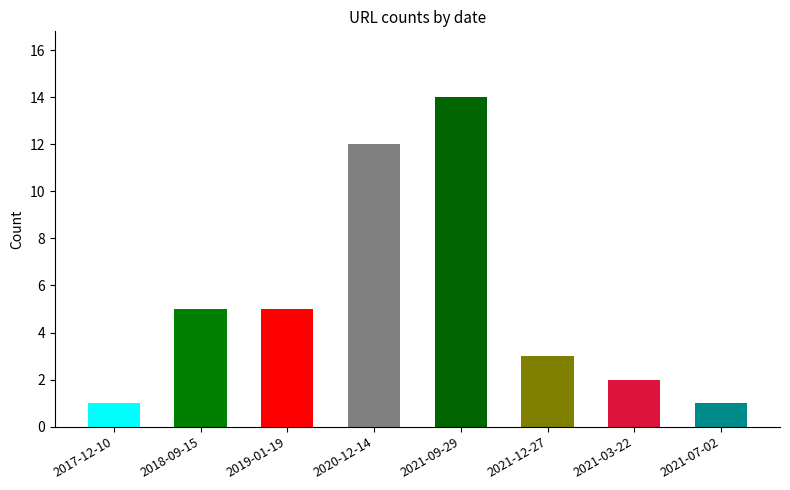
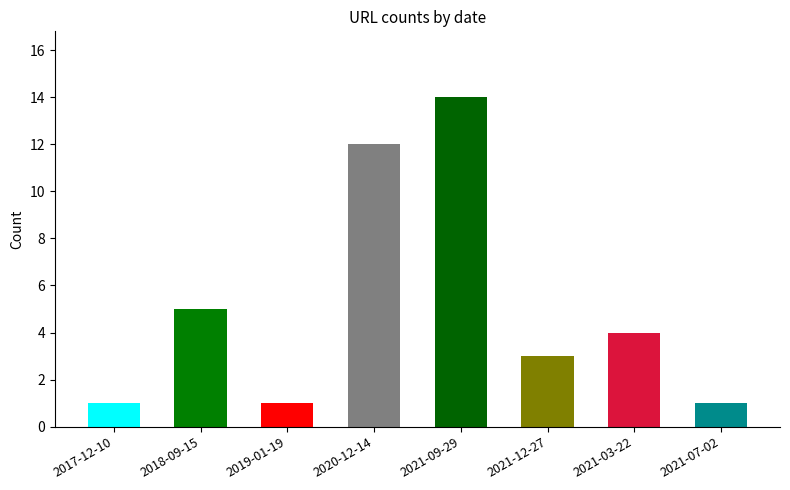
  {
    "2017-12-10": 1,
    "2018-09-15": 5,
-   "2019-01-19": 5,
+   "2019-01-19": 1,
    "2020-12-14": 12,
    "2021-09-29": 14,
    "2021-12-27": 3,
-   "2021-03-22": 2,
+   "2021-03-22": 4,
    "2021-07-02": 1
  }
